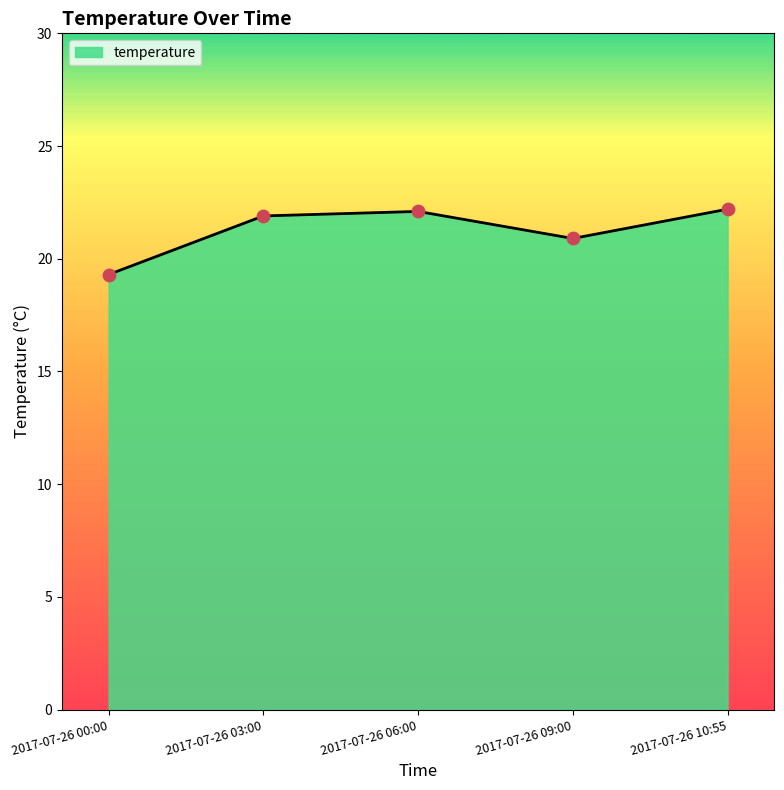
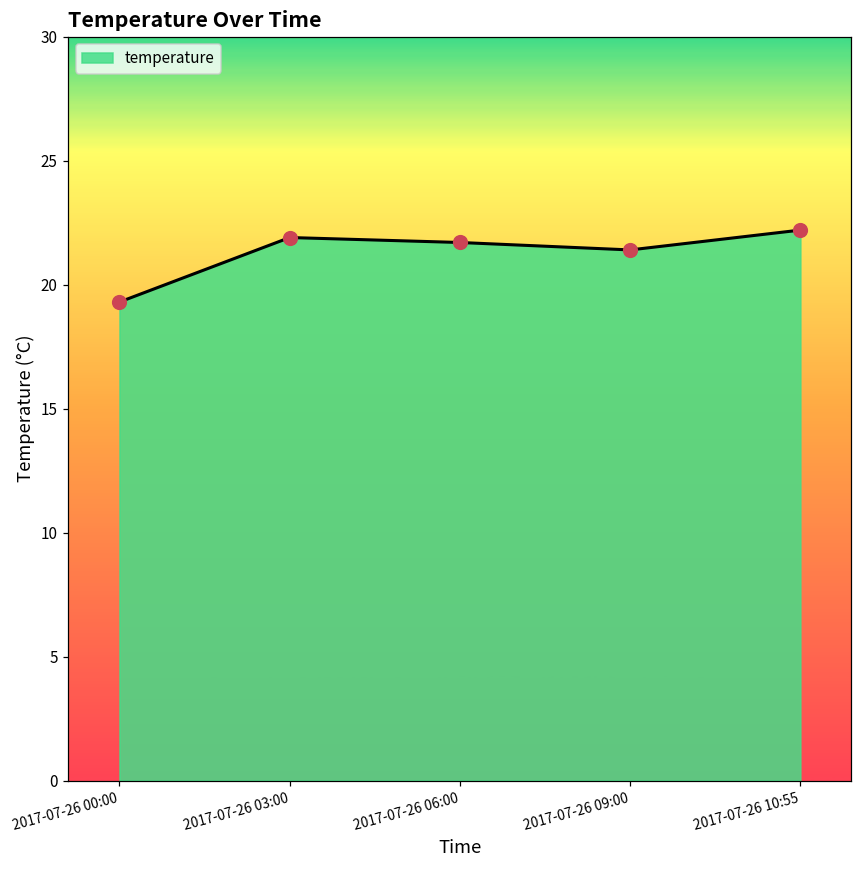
  {
    "2017-07-26 00:00": 19.3,
    "2017-07-26 03:00": 21.9,
-   "2017-07-26 06:00": 22.1,
-   "2017-07-26 09:00": 20.9,
+   "2017-07-26 06:00": 21.7,
+   "2017-07-26 09:00": 21.4,
    "2017-07-26 10:55": 22.2
  }
